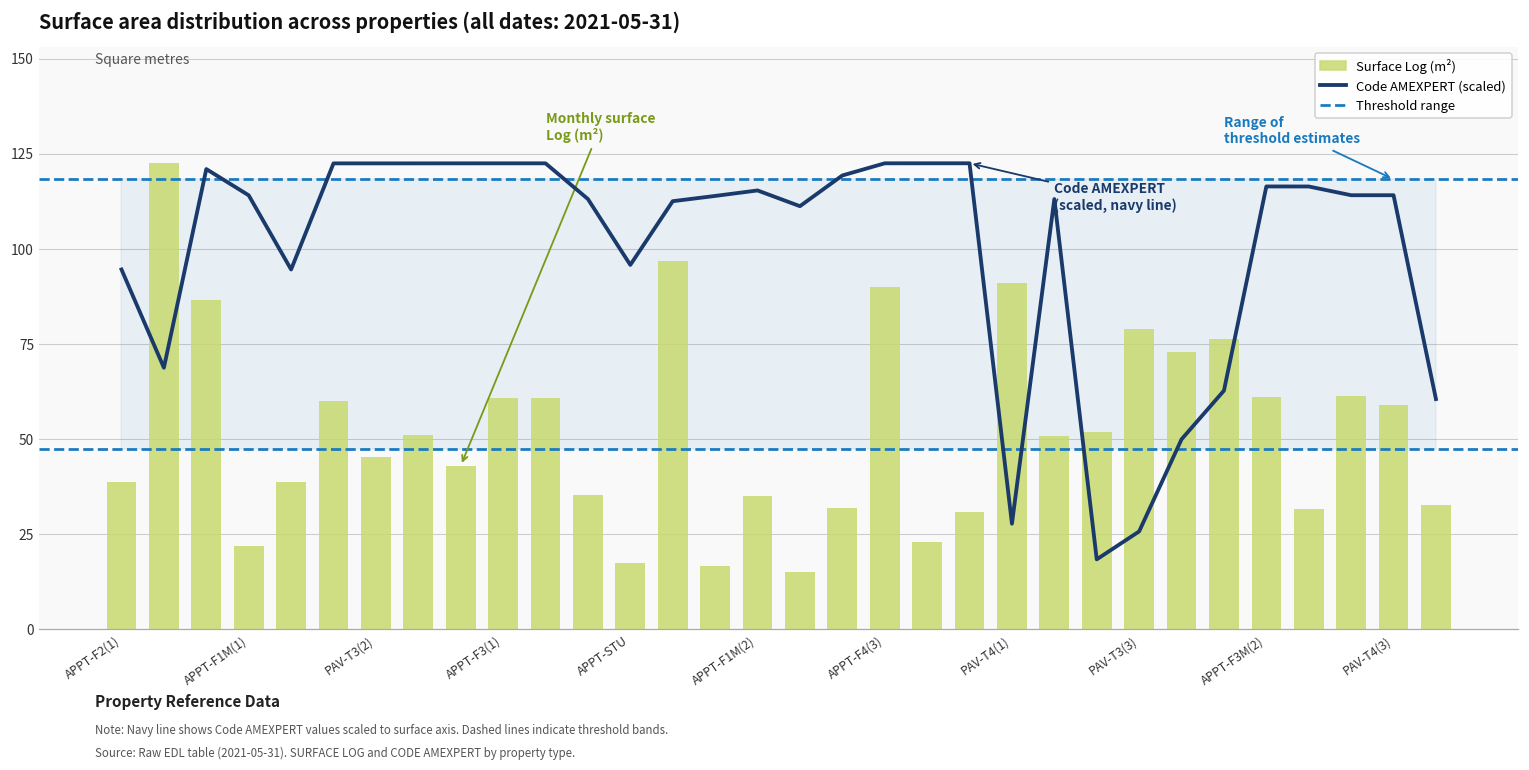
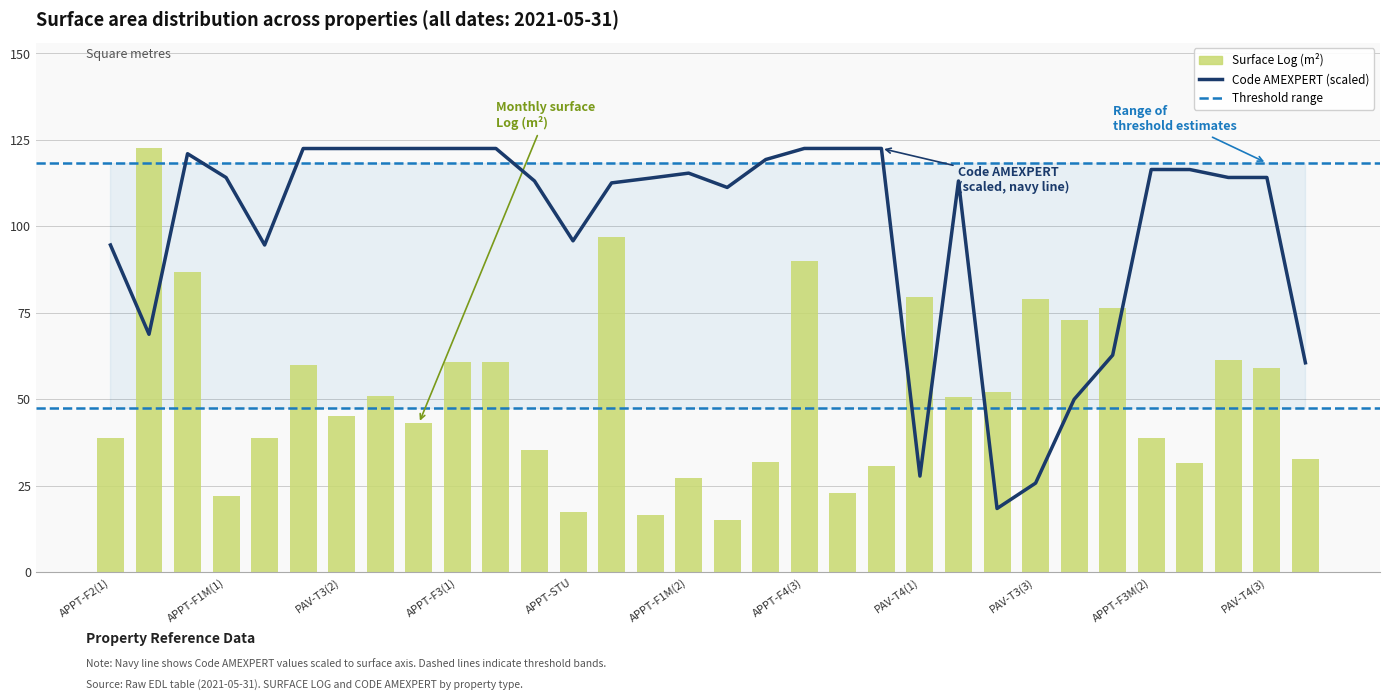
  {
    "Code AMEXPERT (scaled)": {
      "APPT-F2(1)": 95,
      "APPT-F1M(1)": 114,
      "PAV-T3(2)": 122,
      "APPT-F3(1)": 123,
      "APPT-STU": 96,
      "APPT-F1M(2)": 115,
      "APPT-F4(3)": 123,
      "PAV-T4(1)": 28,
      "PAV-T3(3)": 26,
      "APPT-F3M(2)": 116,
      "PAV-T4(3)": 114
    },
    "Surface Log (m²)": {
      "APPT-F2(1)": 39,
      "APPT-F1M(1)": 22,
      "PAV-T3(2)": 45,
      "APPT-F3(1)": 61,
      "APPT-STU": 17,
-     "APPT-F1M(2)": 35,
+     "APPT-F1M(2)": 27,
      "APPT-F4(3)": 90,
-     "PAV-T4(1)": 91,
+     "PAV-T4(1)": 79,
      "PAV-T3(3)": 79,
-     "APPT-F3M(2)": 61,
+     "APPT-F3M(2)": 39,
      "PAV-T4(3)": 59
    }
  }
